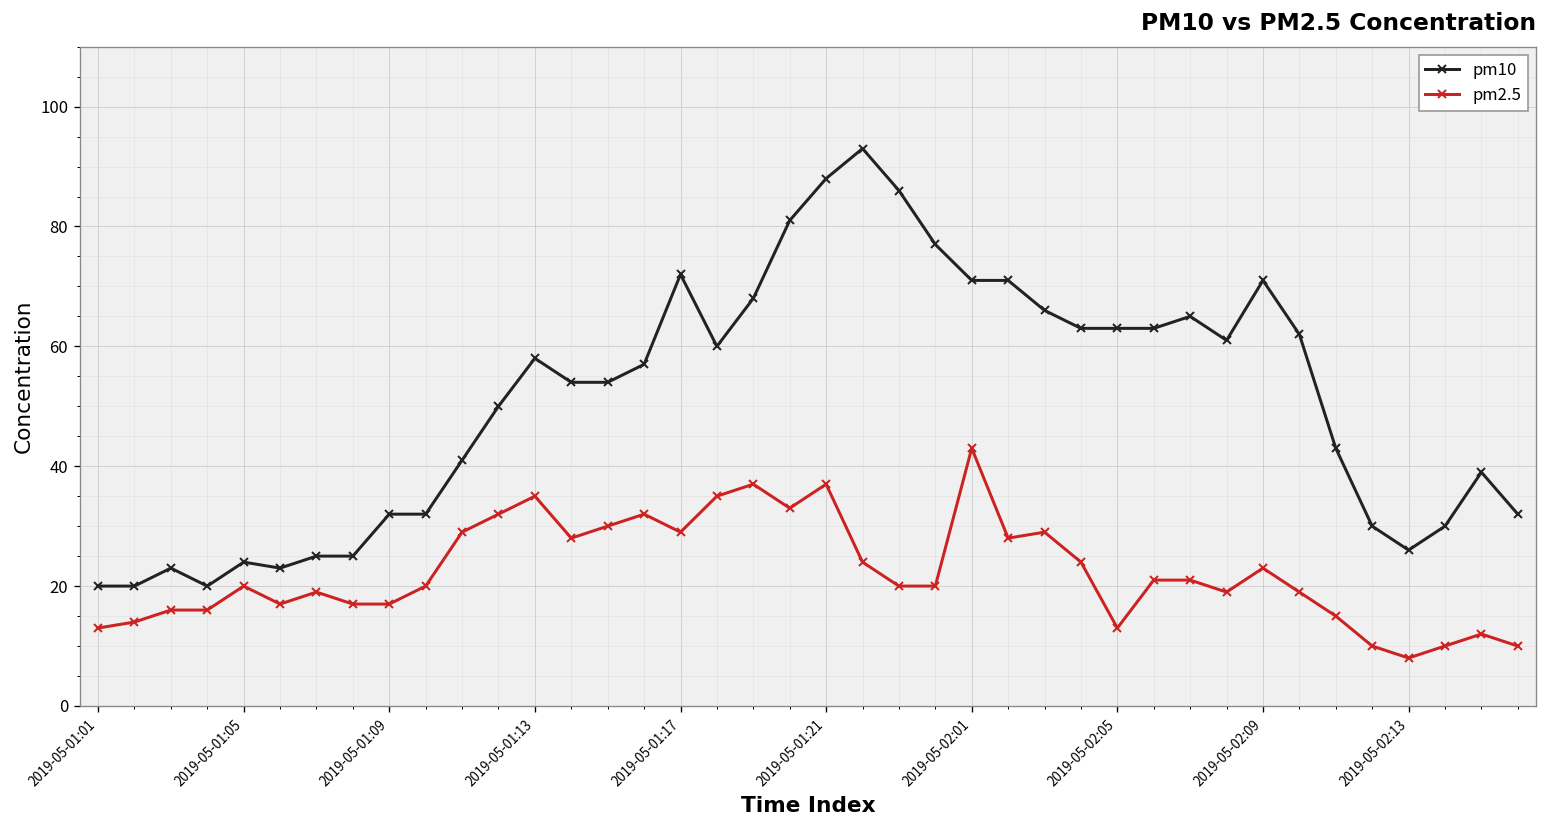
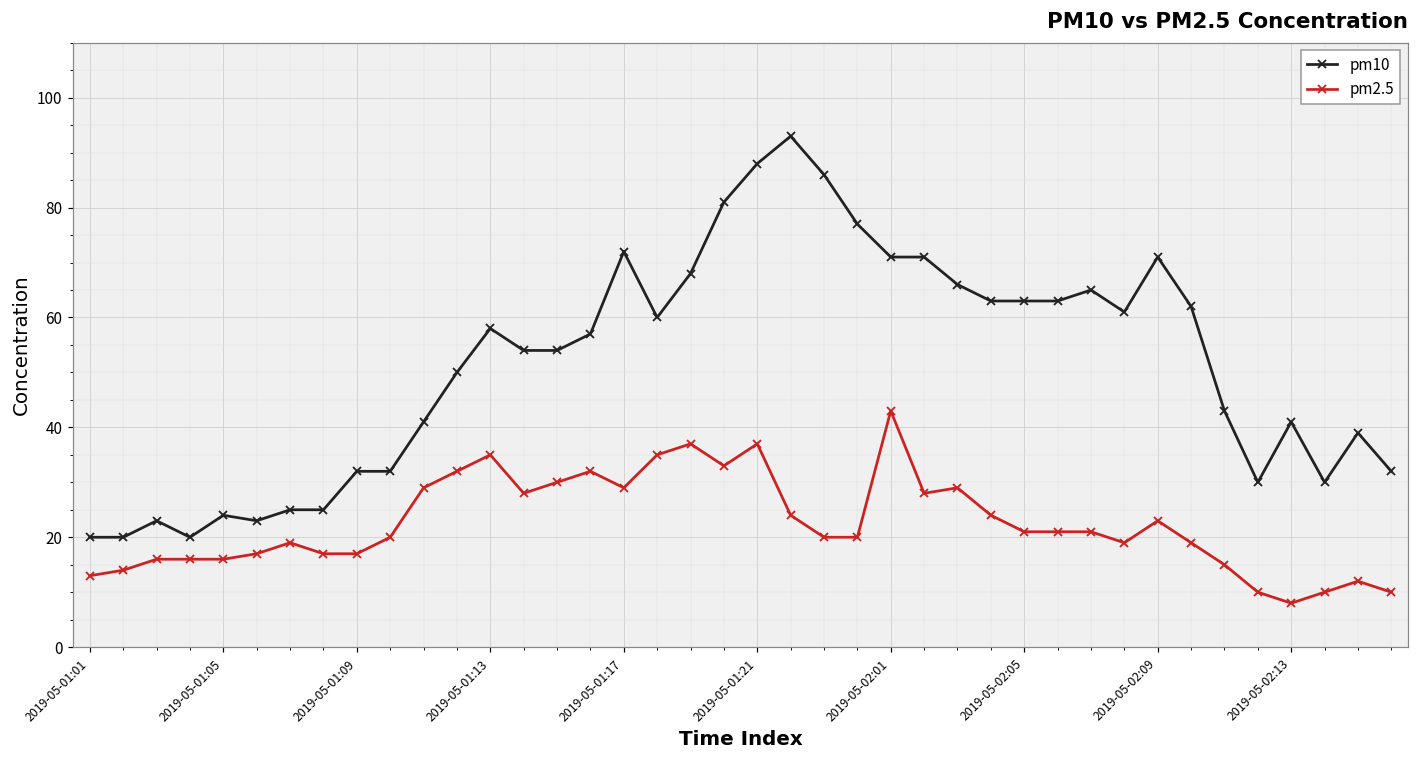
  {
    "pm10": {
      "2019-05-01:01": 20,
      "2019-05-01:05": 24,
      "2019-05-01:09": 32,
      "2019-05-01:13": 58,
      "2019-05-01:17": 72,
      "2019-05-01:21": 88,
      "2019-05-02:01": 71,
      "2019-05-02:05": 63,
      "2019-05-02:09": 71,
-     "2019-05-02:13": 26
+     "2019-05-02:13": 41
    },
    "pm2.5": {
      "2019-05-01:01": 13,
-     "2019-05-01:05": 20,
+     "2019-05-01:05": 16,
      "2019-05-01:09": 17,
      "2019-05-01:13": 35,
      "2019-05-01:17": 29,
      "2019-05-01:21": 37,
      "2019-05-02:01": 43,
-     "2019-05-02:05": 13,
+     "2019-05-02:05": 21,
      "2019-05-02:09": 23,
      "2019-05-02:13": 8
    }
  }
